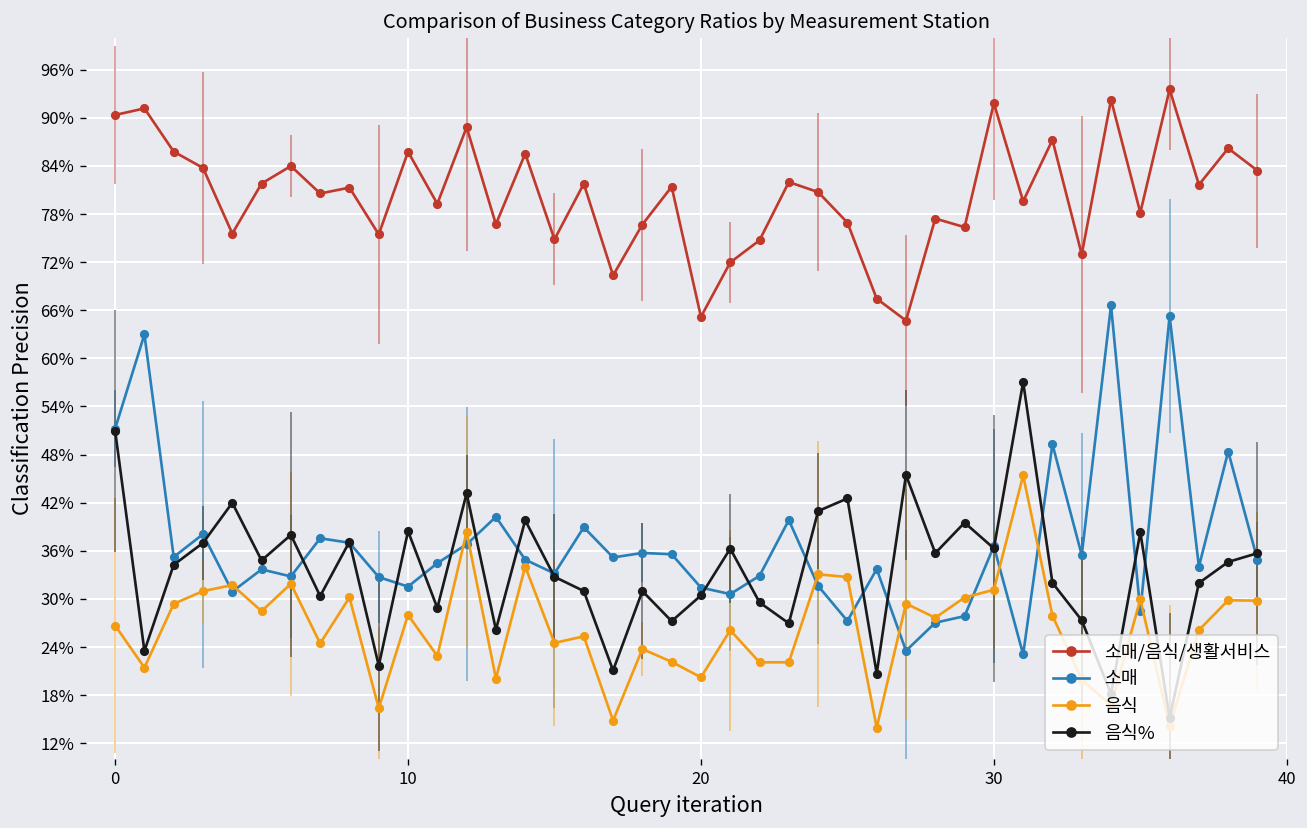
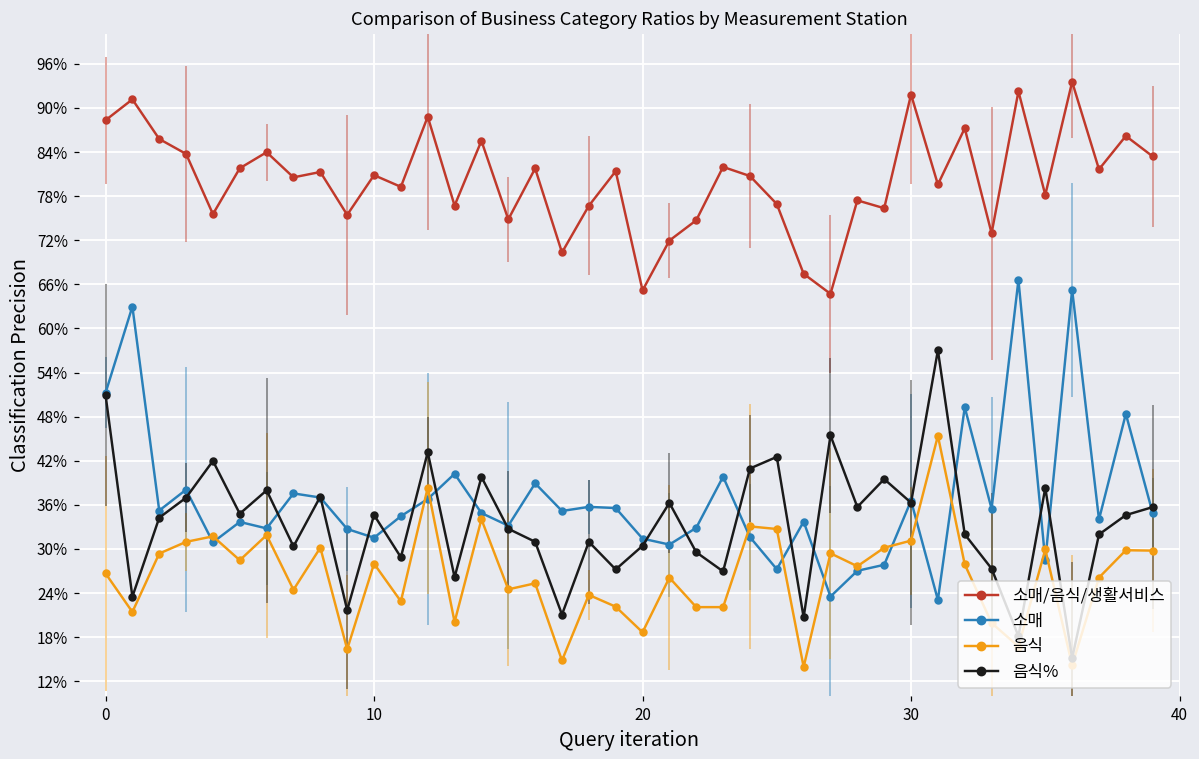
  {
    "소매/음식/생활서비스": {
-     "0": "90%",
-     "10": "86%",
+     "0": "88%",
+     "10": "81%",
      "20": "65%",
      "30": "92%"
    },
    "소매": {
      "10": "32%",
      "20": "31%"
    },
    "음식": {
      "0": "27%",
      "10": "28%",
-     "20": "20%",
+     "20": "19%",
      "30": "31%"
    },
    "음식%": {
-     "10": "38%",
+     "10": "35%",
      "20": "30%"
    }
  }
